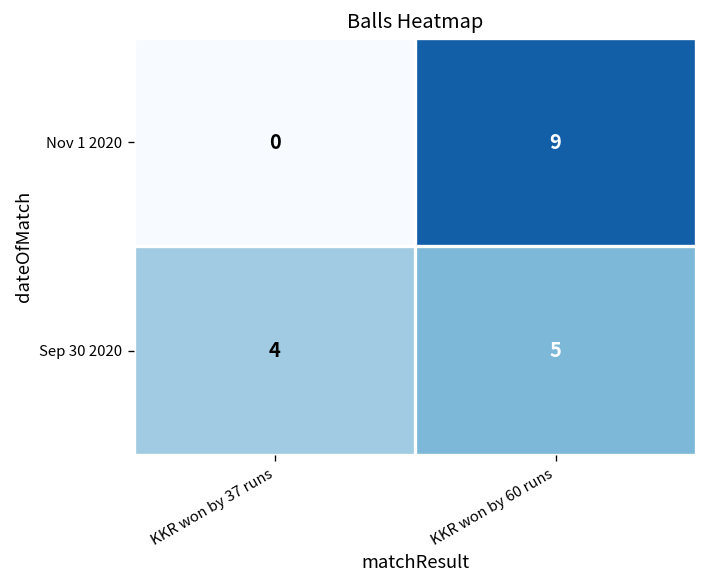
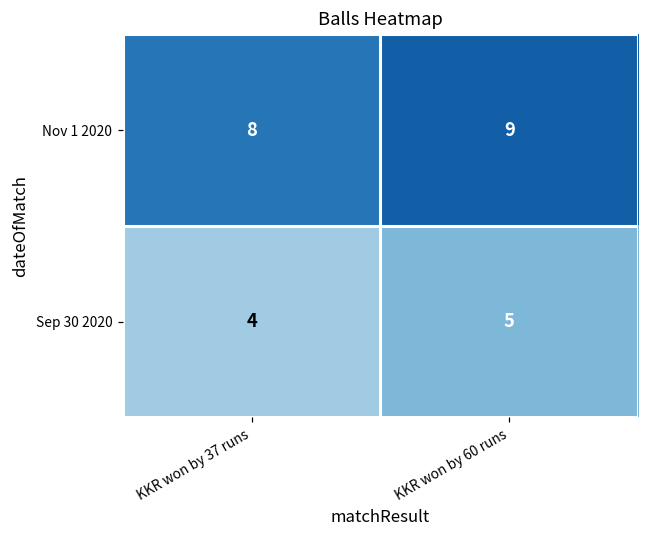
  {
    "Nov 1 2020": {
-     "KKR won by 37 runs": 0,
+     "KKR won by 37 runs": 8,
      "KKR won by 60 runs": 9
    },
    "Sep 30 2020": {
      "KKR won by 37 runs": 4,
      "KKR won by 60 runs": 5
    }
  }
